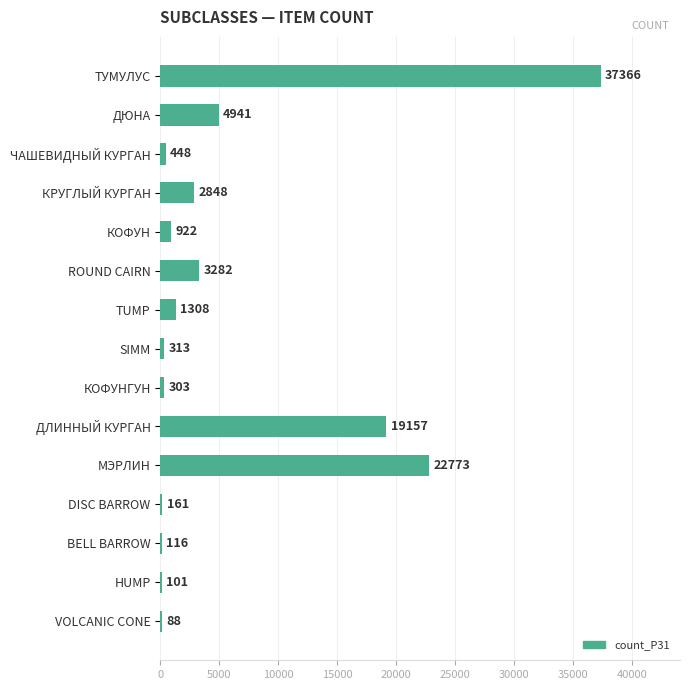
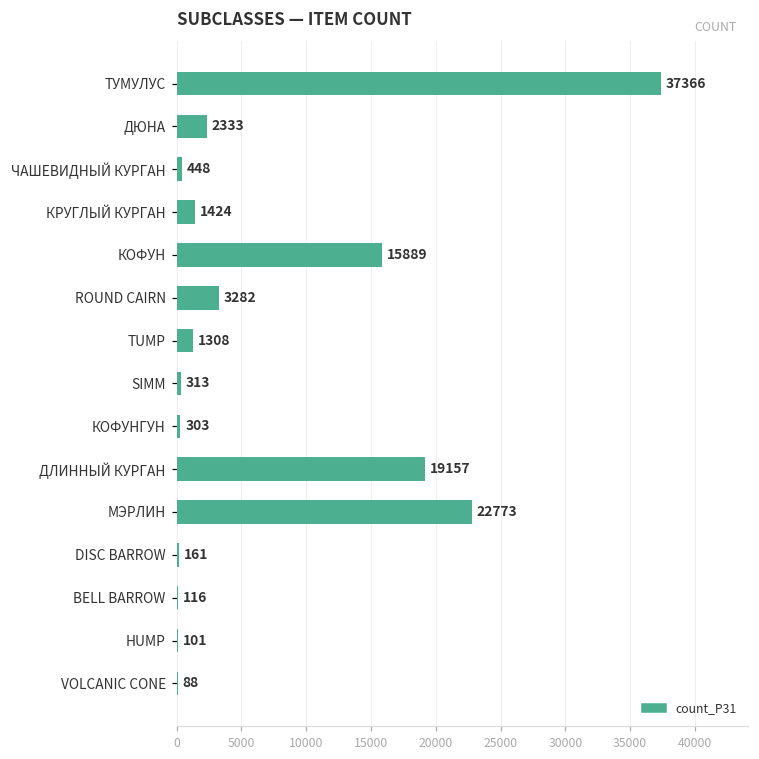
  {
    "ТУМУЛУС": 37366,
-   "ДЮНА": 4941,
+   "ДЮНА": 2333,
    "ЧАШЕВИДНЫЙ КУРГАН": 448,
-   "КРУГЛЫЙ КУРГАН": 2848,
-   "КОФУН": 922,
+   "КРУГЛЫЙ КУРГАН": 1424,
+   "КОФУН": 15889,
    "ROUND CAIRN": 3282,
    "TUMP": 1308,
    "SIMM": 313,
    "КОФУНГУН": 303,
    "ДЛИННЫЙ КУРГАН": 19157,
    "МЭРЛИН": 22773,
    "DISC BARROW": 161,
    "BELL BARROW": 116,
    "HUMP": 101,
    "VOLCANIC CONE": 88
  }
